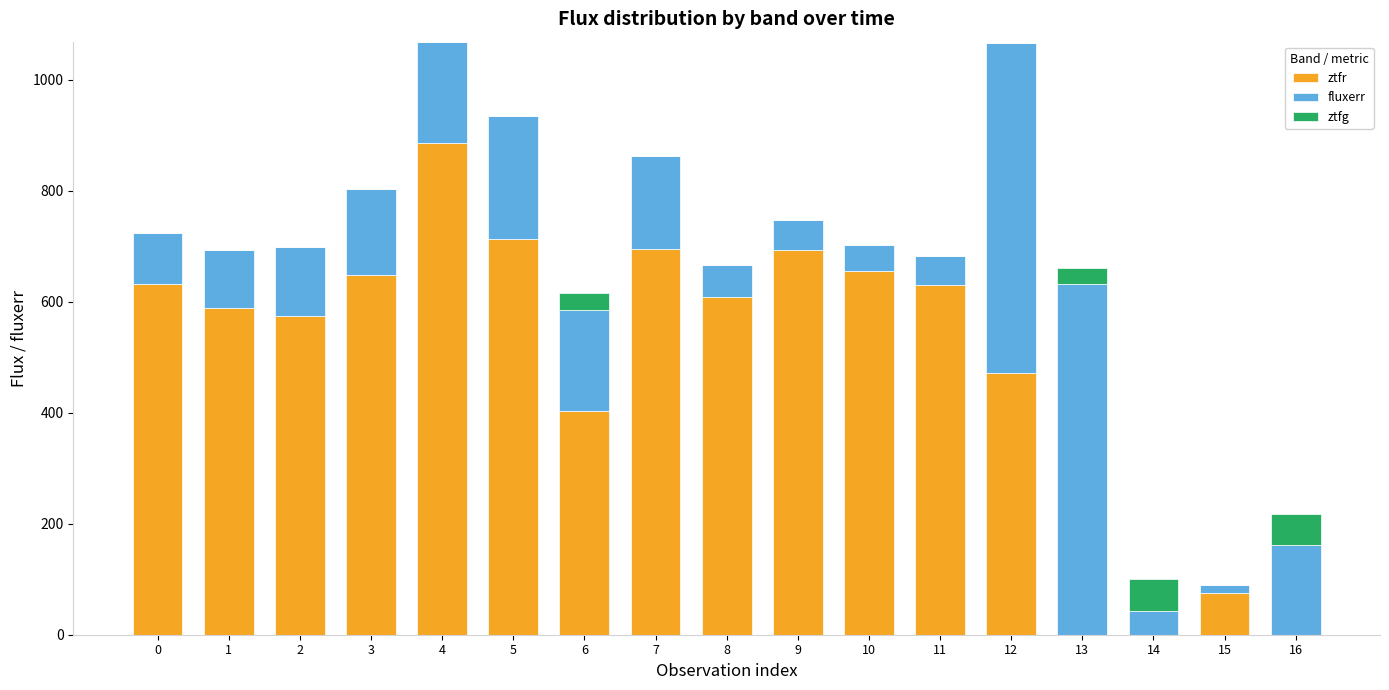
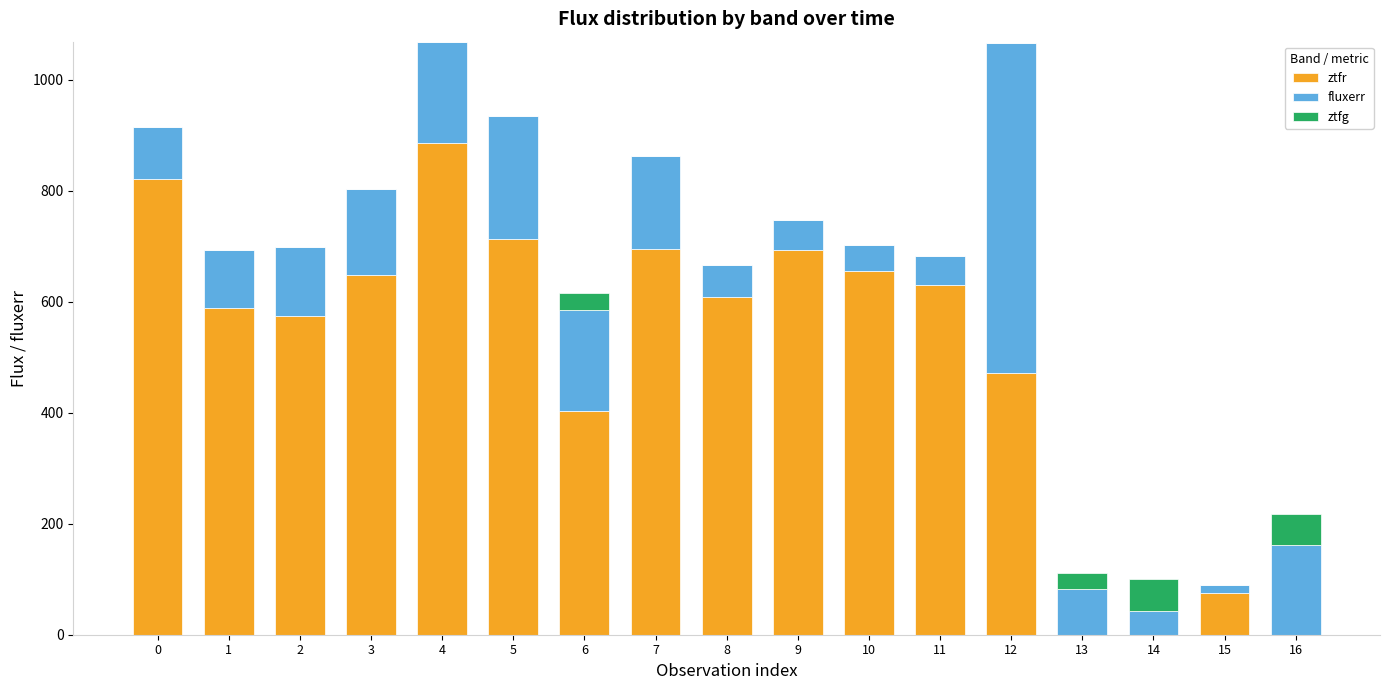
  {
    "ztfr": {
-     "0": 630,
+     "0": 820,
      "1": 590,
      "2": 570,
      "3": 650,
      "4": 890,
      "5": 710,
      "6": 400,
      "7": 700,
      "8": 610,
      "9": 690,
      "10": 660,
      "11": 630,
      "12": 470,
      "13": 0,
      "14": 0,
      "15": 70,
      "16": 0
    },
    "fluxerr": {
      "0": 90,
      "1": 100,
      "2": 130,
      "3": 150,
      "4": 180,
      "5": 220,
      "6": 180,
      "7": 170,
      "8": 60,
      "9": 50,
      "10": 50,
      "11": 50,
      "12": 590,
-     "13": 630,
+     "13": 80,
      "14": 40,
      "15": 20,
      "16": 160
    },
    "ztfg": {
      "0": 0,
      "1": 0,
      "2": 0,
      "3": 0,
      "4": 0,
      "5": 0,
      "6": 30,
      "7": 0,
      "8": 0,
      "9": 0,
      "10": 0,
      "11": 0,
      "12": 0,
      "13": 30,
      "14": 60,
      "15": 0,
      "16": 60
    }
  }
